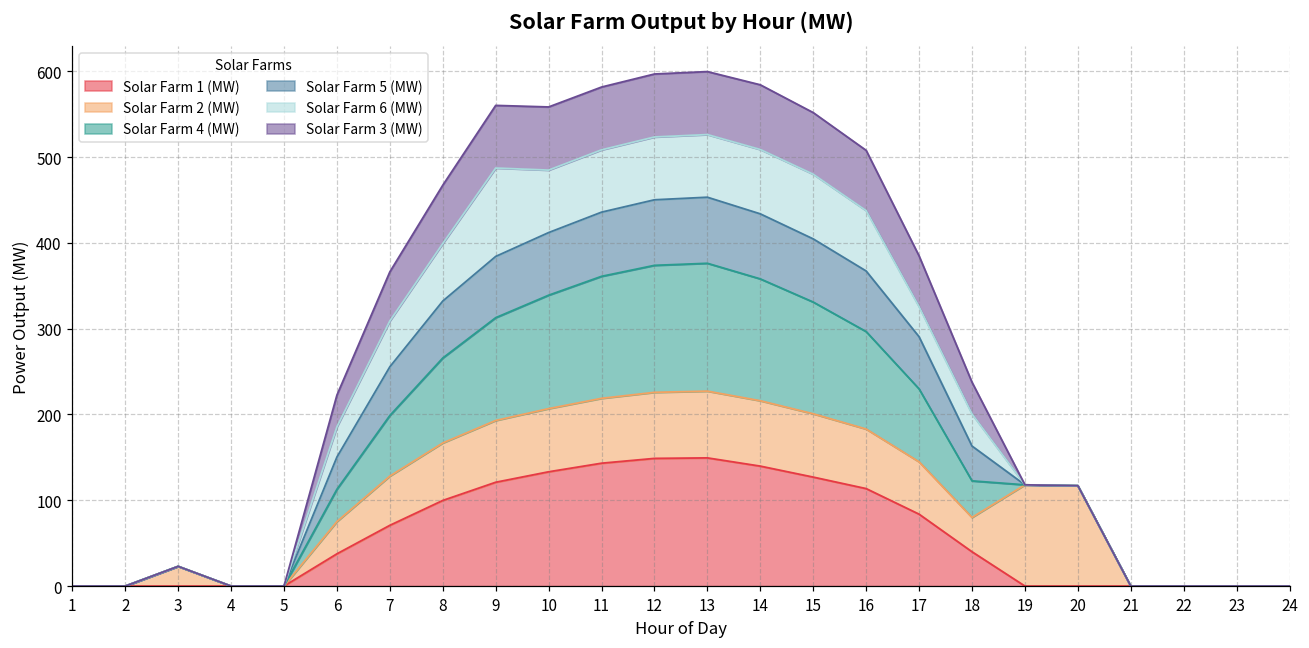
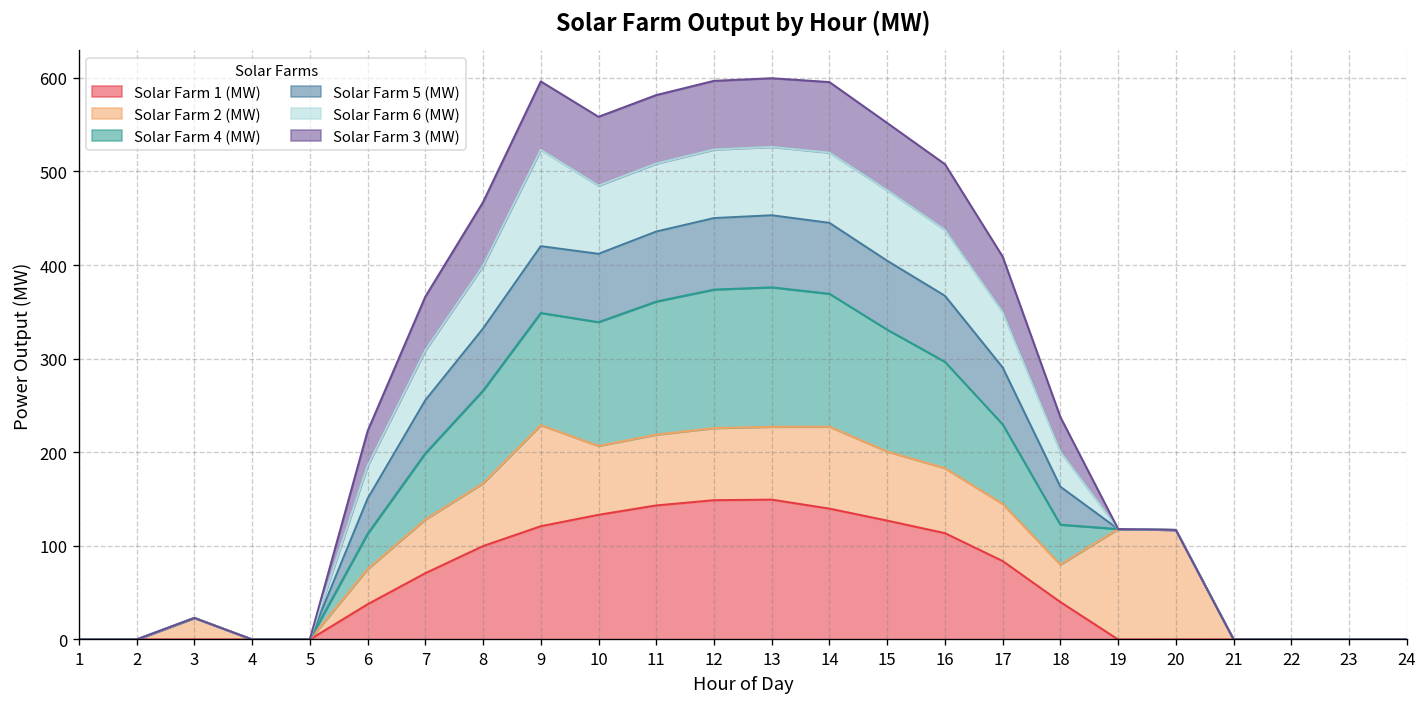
  {
    "Solar Farm 1 (MW)": {
      "3": 0,
      "6": 40,
      "7": 70,
      "8": 100,
      "9": 120,
      "10": 130,
      "11": 140,
      "12": 150,
      "13": 150,
      "14": 140,
      "15": 130,
      "16": 110,
      "17": 80,
      "18": 40,
      "19": 0,
      "20": 0
    },
    "Solar Farm 2 (MW)": {
      "6": 40,
      "7": 60,
      "8": 70,
-     "9": 70,
+     "9": 110,
      "10": 70,
      "11": 80,
      "12": 80,
      "13": 80,
-     "14": 80,
+     "14": 90,
      "15": 70,
      "16": 70,
      "17": 60,
      "18": 40
    },
    "Solar Farm 6 (MW)": {
      "6": 40,
      "7": 50,
      "8": 70,
      "9": 100,
      "10": 70,
      "11": 70,
      "12": 70,
      "13": 70,
      "14": 80,
      "15": 80,
      "16": 70,
-     "17": 40,
+     "17": 60,
      "18": 40
    }
  }
